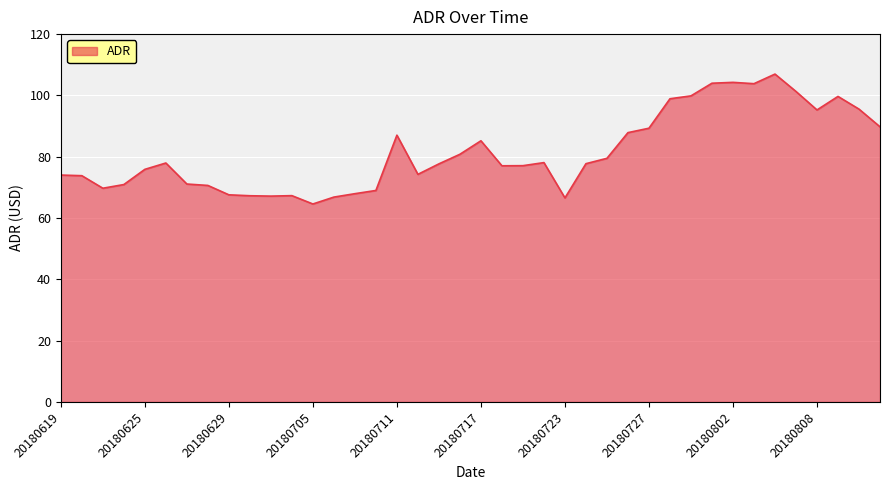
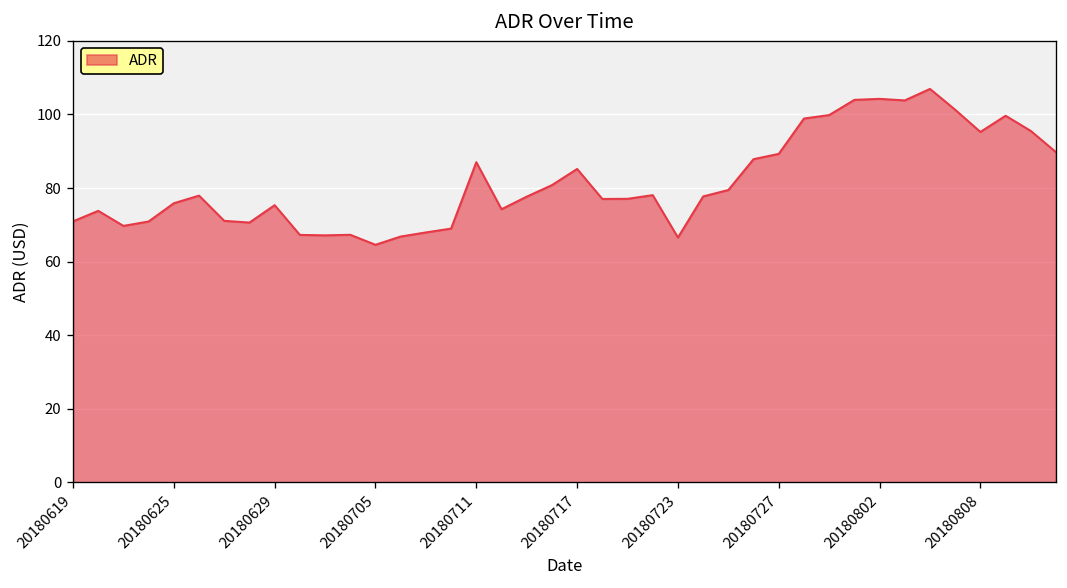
  {
-   "20180619": 74,
+   "20180619": 71,
    "20180625": 76,
-   "20180629": 68,
+   "20180629": 75,
    "20180705": 65,
    "20180711": 87,
    "20180717": 85,
    "20180723": 67,
    "20180727": 89,
    "20180802": 104,
    "20180808": 95
  }
